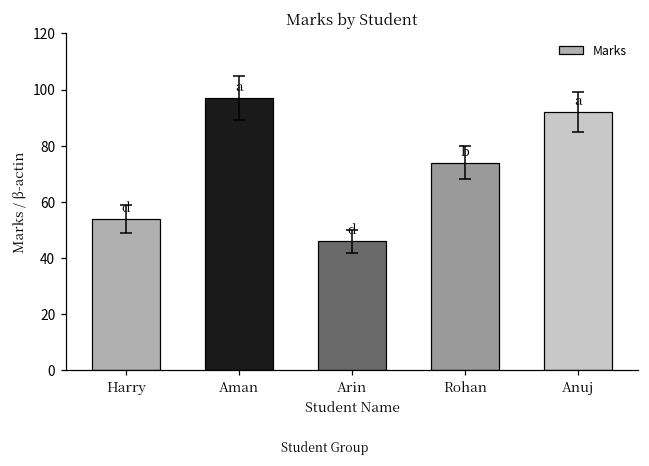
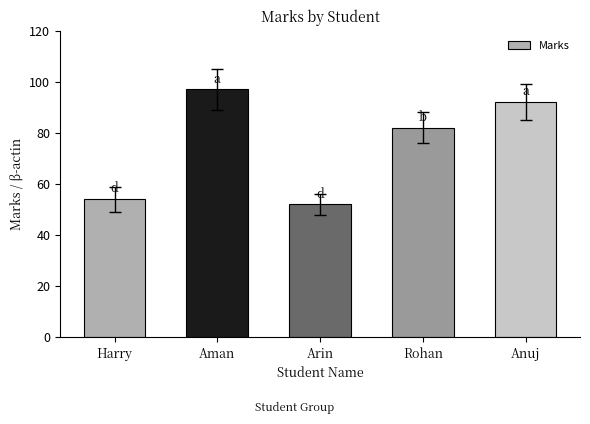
  {
    "Marks": {
      "Harry": 54,
      "Aman": 97,
-     "Arin": 46,
-     "Rohan": 74,
+     "Arin": 52,
+     "Rohan": 82,
      "Anuj": 92
    }
  }
